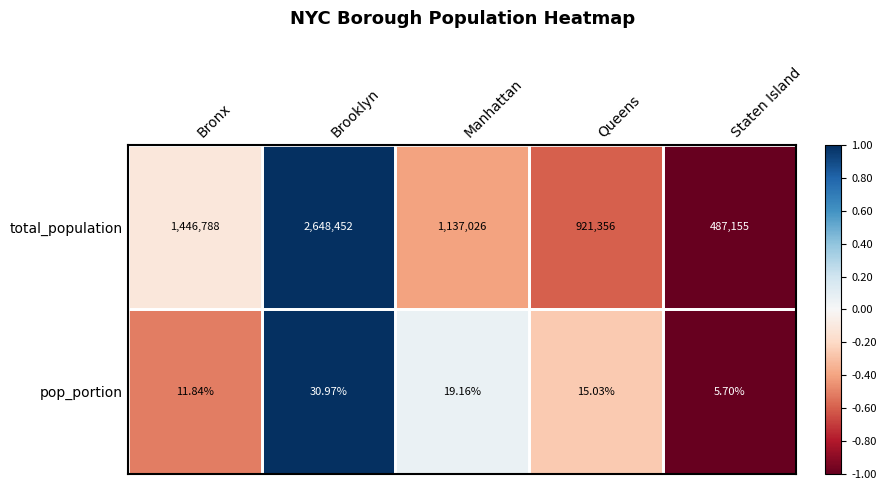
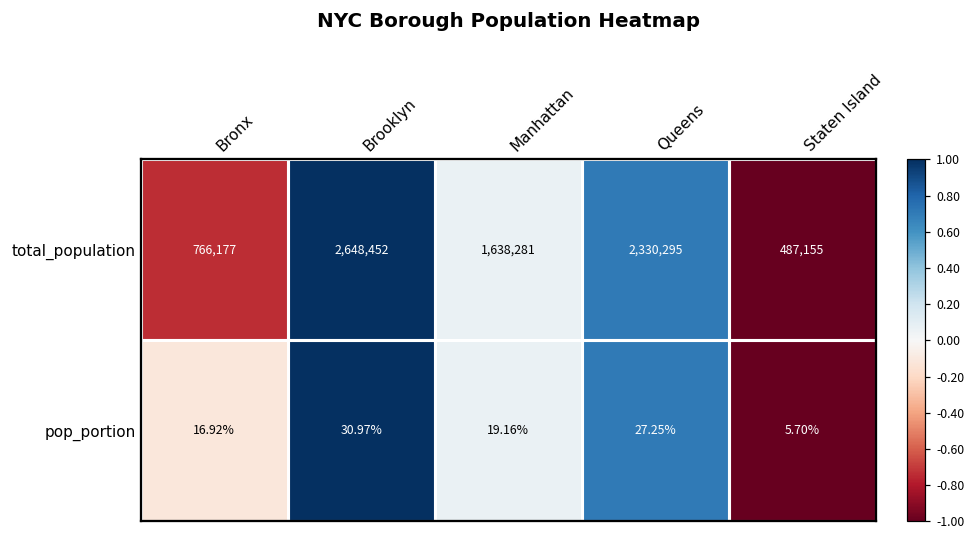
  {
    "total_population": {
-     "Bronx": "1,446,788",
+     "Bronx": "766,177",
      "Brooklyn": "2,648,452",
-     "Manhattan": "1,137,026",
-     "Queens": "921,356",
+     "Manhattan": "1,638,281",
+     "Queens": "2,330,295",
      "Staten Island": "487,155"
    },
    "pop_portion": {
-     "Bronx": "11.84%",
+     "Bronx": "16.92%",
      "Brooklyn": "30.97%",
      "Manhattan": "19.16%",
-     "Queens": "15.03%",
+     "Queens": "27.25%",
      "Staten Island": "5.70%"
    }
  }
